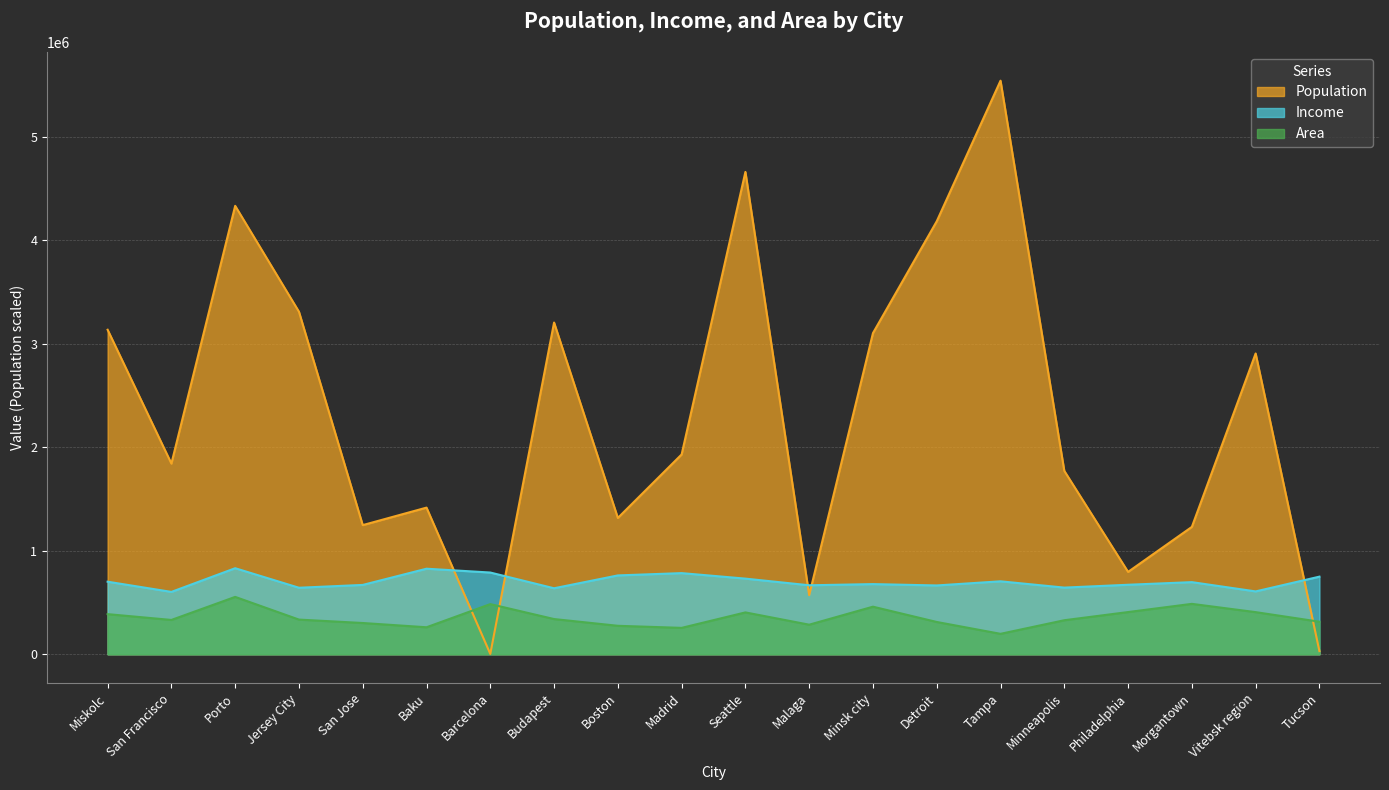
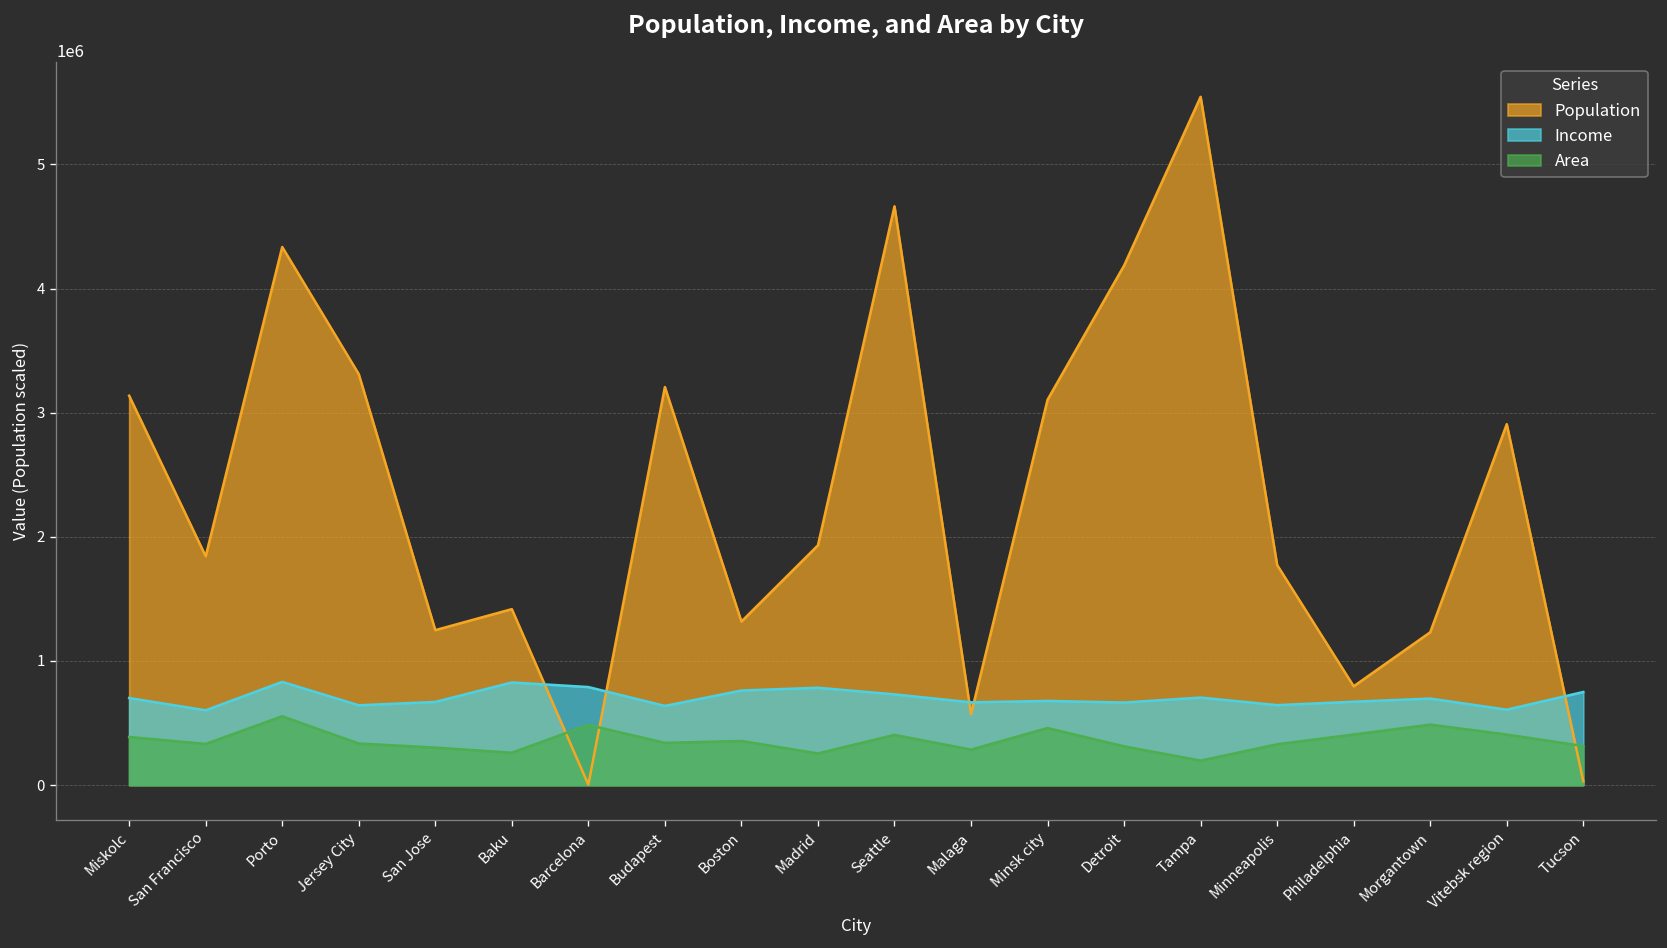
  {
    "Population": {
      "Miskolc": 3140000,
      "San Francisco": 1840000,
      "Porto": 4330000,
      "Jersey City": 3310000,
      "San Jose": 1250000,
      "Baku": 1420000,
      "Barcelona": 0,
      "Budapest": 3210000,
      "Boston": 1320000,
      "Madrid": 1930000,
      "Seattle": 4660000,
      "Malaga": 570000,
      "Minsk city": 3100000,
      "Detroit": 4190000,
      "Tampa": 5540000,
      "Minneapolis": 1770000,
      "Philadelphia": 800000,
      "Morgantown": 1230000,
      "Vitebsk region": 2910000,
      "Tucson": 30000
    },
    "Income": {
      "Miskolc": 700000,
      "San Francisco": 600000,
      "Porto": 830000,
      "Jersey City": 640000,
      "San Jose": 670000,
      "Baku": 830000,
      "Barcelona": 790000,
      "Budapest": 640000,
      "Boston": 760000,
      "Madrid": 780000,
      "Seattle": 730000,
      "Malaga": 670000,
      "Minsk city": 680000,
      "Detroit": 670000,
      "Tampa": 710000,
      "Minneapolis": 640000,
      "Philadelphia": 670000,
      "Morgantown": 700000,
      "Vitebsk region": 610000,
      "Tucson": 750000
    },
    "Area": {
      "Miskolc": 390000,
      "San Francisco": 330000,
      "Porto": 550000,
      "Jersey City": 340000,
      "San Jose": 300000,
      "Baku": 260000,
      "Barcelona": 480000,
      "Budapest": 340000,
-     "Boston": 270000,
+     "Boston": 360000,
      "Madrid": 250000,
      "Seattle": 400000,
      "Malaga": 290000,
      "Minsk city": 460000,
      "Detroit": 310000,
      "Tampa": 200000,
      "Minneapolis": 330000,
      "Philadelphia": 410000,
      "Morgantown": 490000,
      "Vitebsk region": 410000,
      "Tucson": 310000
    }
  }
